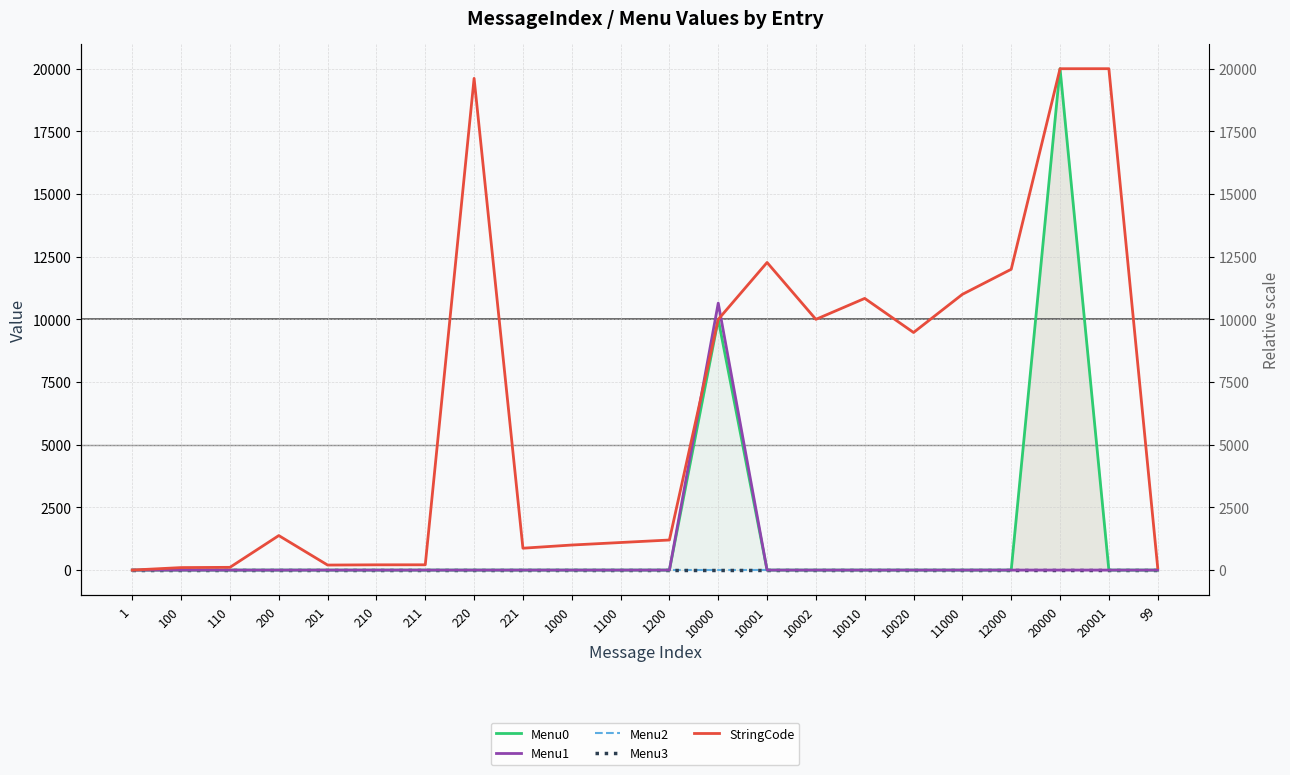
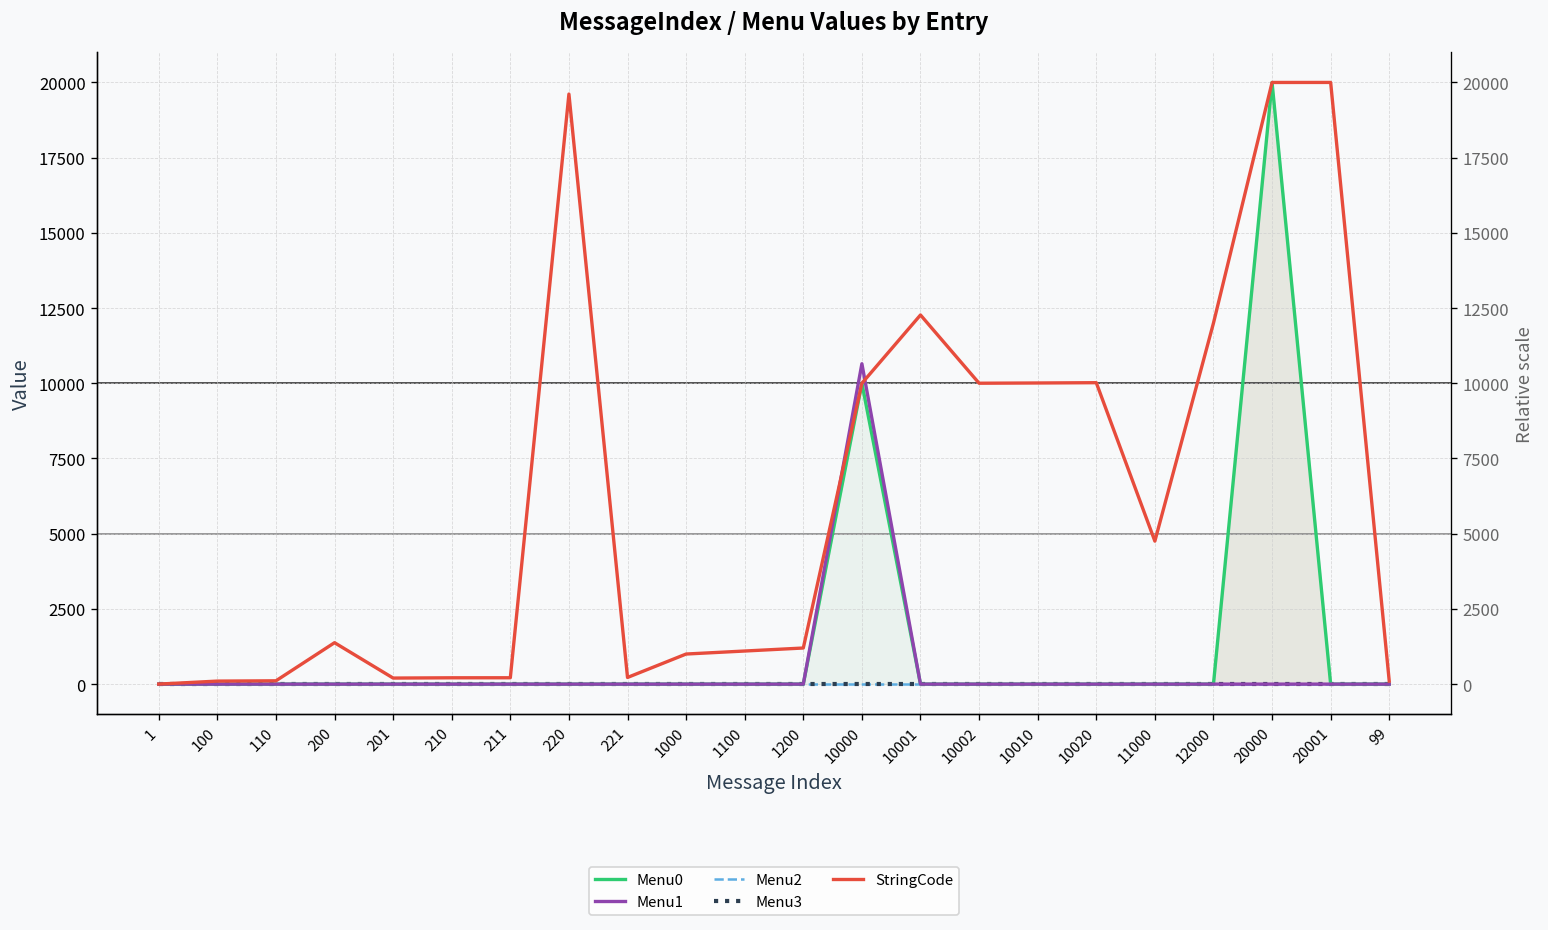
  {
    "Menu3": {
      "10000": 0
    },
    "StringCode": {
      "110": 100,
      "200": 1400,
      "201": 200,
      "210": 200,
      "211": 200,
      "220": 19600,
-     "221": 900,
+     "221": 200,
      "1000": 1000,
      "1100": 1100,
      "1200": 1200,
      "10001": 12300,
      "10002": 10000,
-     "10010": 10800,
-     "10020": 9500,
-     "11000": 11000,
+     "10010": 10000,
+     "10020": 10000,
+     "11000": 4800,
      "12000": 12000,
      "20001": 20000
    }
  }
